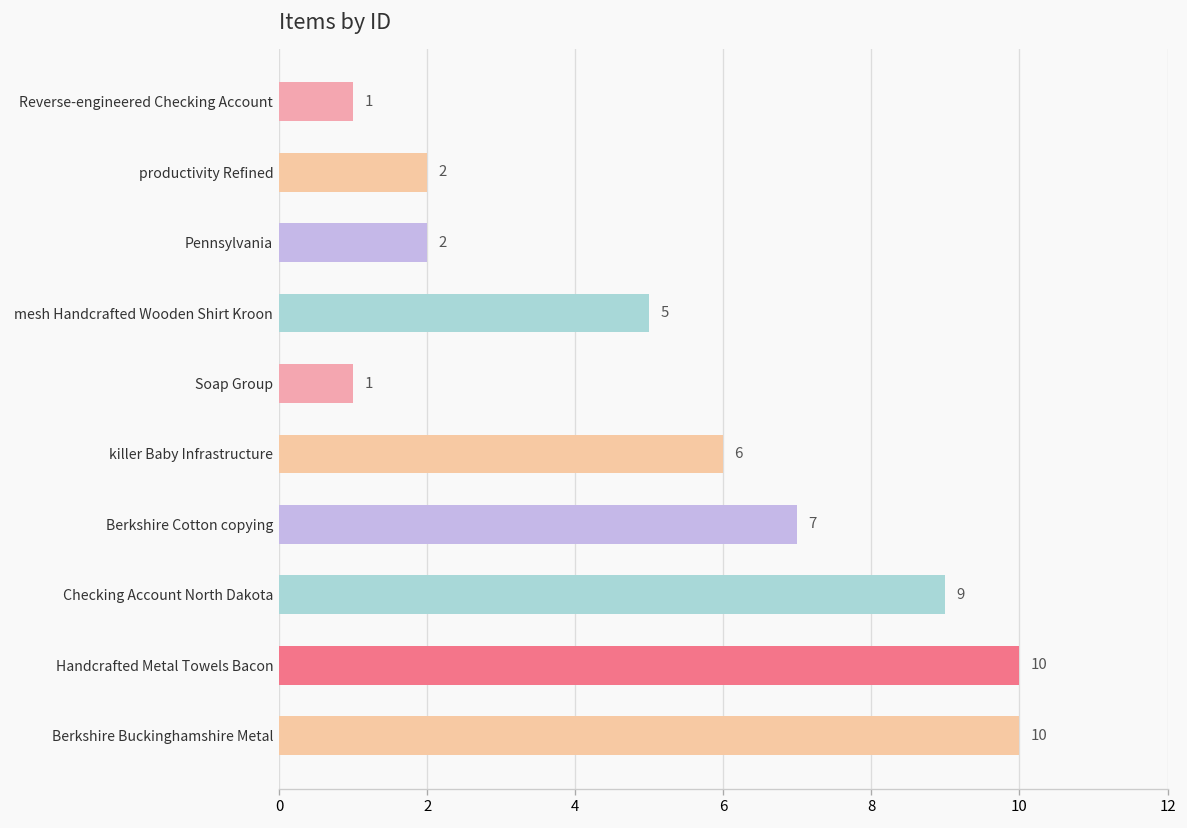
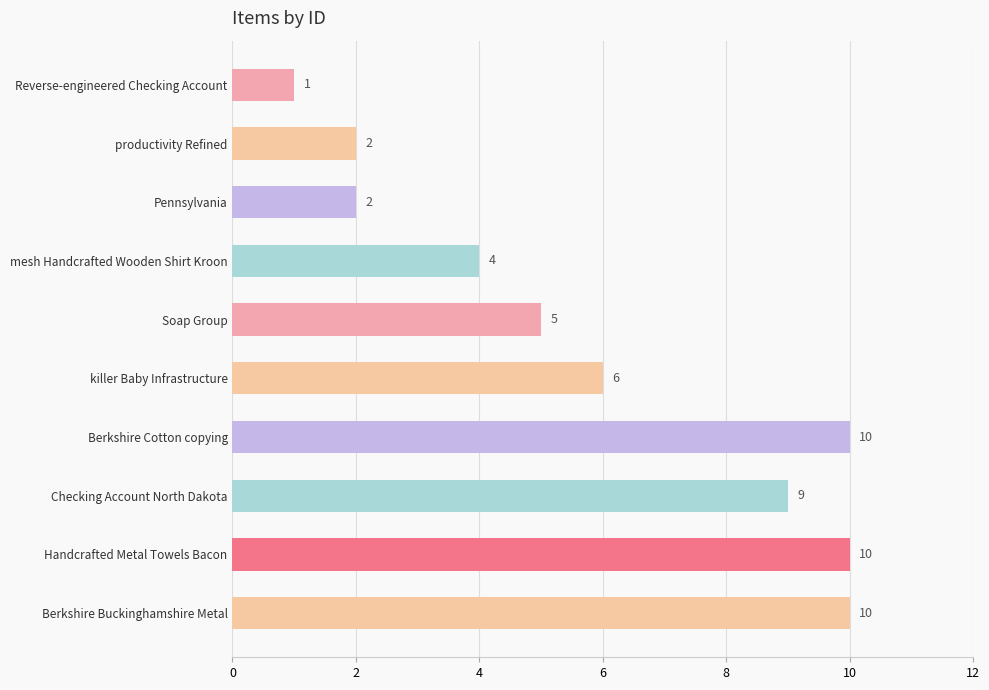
  {
    "Reverse-engineered Checking Account": 1,
    "productivity Refined": 2,
    "Pennsylvania": 2,
-   "mesh Handcrafted Wooden Shirt Kroon": 5,
-   "Soap Group": 1,
+   "mesh Handcrafted Wooden Shirt Kroon": 4,
+   "Soap Group": 5,
    "killer Baby Infrastructure": 6,
-   "Berkshire Cotton copying": 7,
+   "Berkshire Cotton copying": 10,
    "Checking Account North Dakota": 9,
    "Handcrafted Metal Towels Bacon": 10,
    "Berkshire Buckinghamshire Metal": 10
  }
